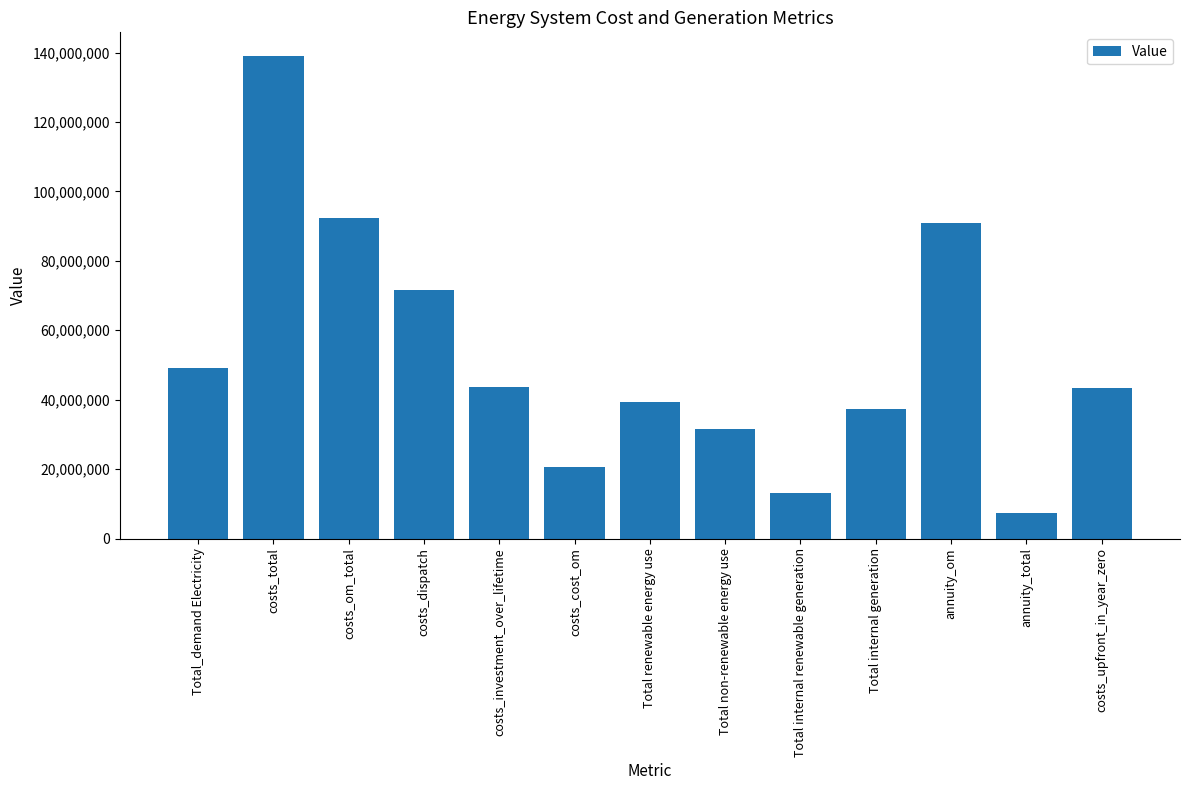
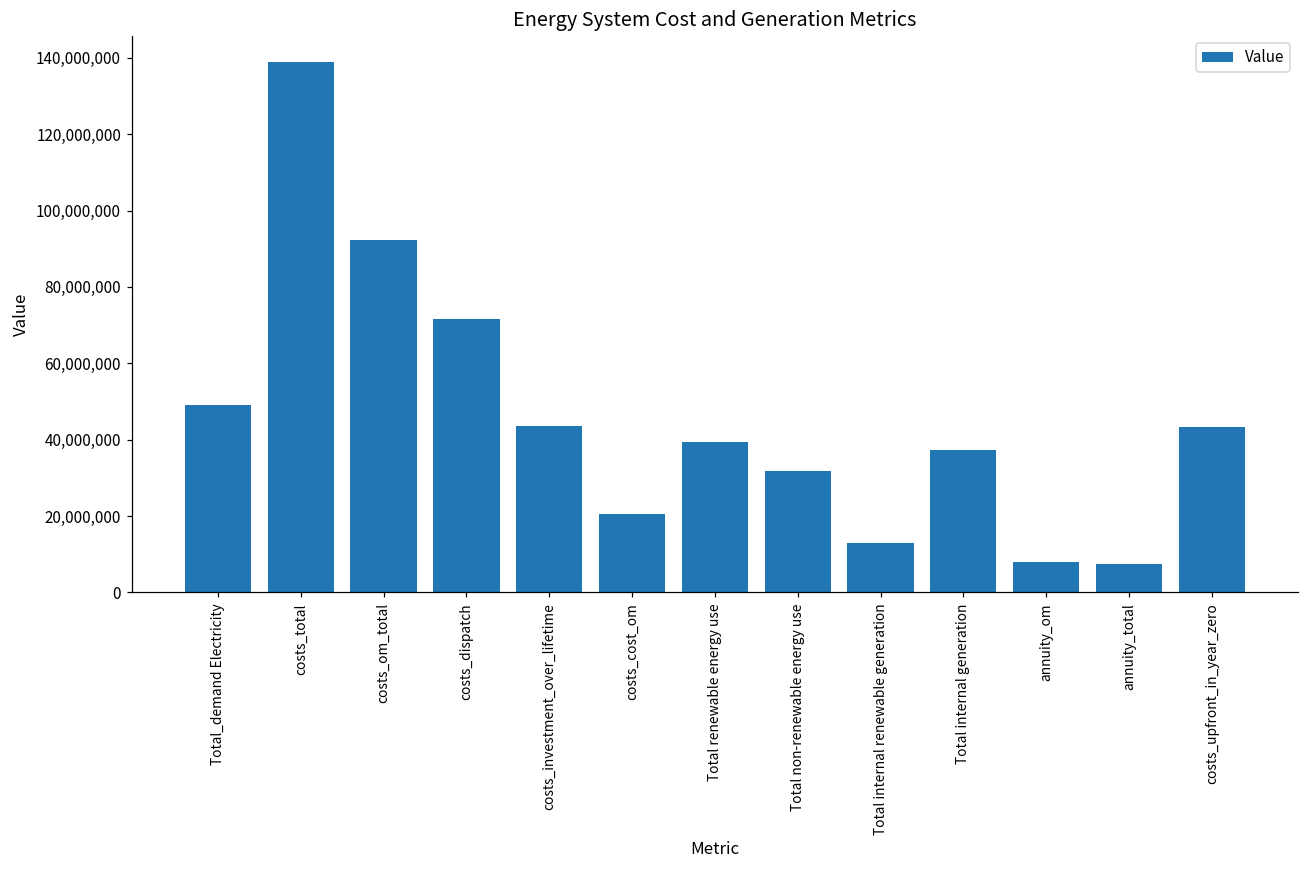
  {
    "Total_demand Electricity": "49,000,000",
    "costs_total": "139,000,000",
    "costs_om_total": "92,000,000",
    "costs_dispatch": "72,000,000",
    "costs_investment_over_lifetime": "44,000,000",
    "costs_cost_om": "21,000,000",
    "Total renewable energy use": "39,000,000",
    "Total non-renewable energy use": "32,000,000",
    "Total internal renewable generation": "13,000,000",
    "Total internal generation": "37,000,000",
-   "annuity_om": "91,000,000",
+   "annuity_om": "8,000,000",
    "annuity_total": "7,000,000",
    "costs_upfront_in_year_zero": "43,000,000"
  }
